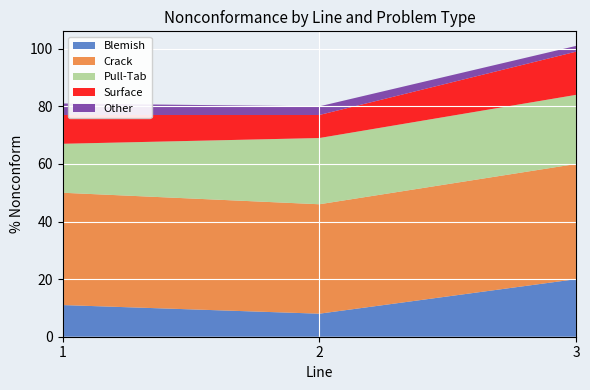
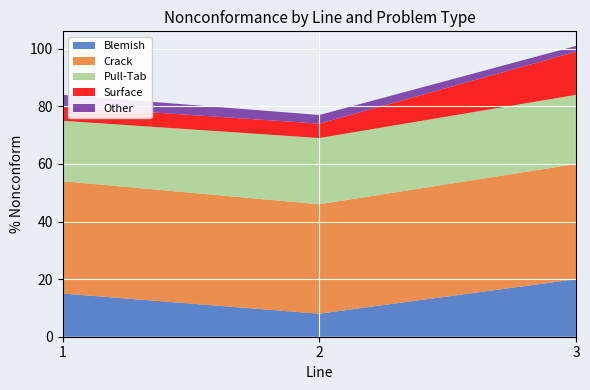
  {
    "Blemish": {
-     "1": 11,
+     "1": 15,
      "2": 8,
      "3": 20
    },
    "Crack": {
      "1": 39,
      "2": 38,
      "3": 40
    },
    "Pull-Tab": {
-     "1": 17,
+     "1": 21,
      "2": 23,
      "3": 24
    },
    "Surface": {
-     "1": 10,
-     "2": 8,
+     "1": 5,
+     "2": 5,
      "3": 15
    },
    "Other": {
      "1": 4,
      "2": 3,
      "3": 2
    }
  }
